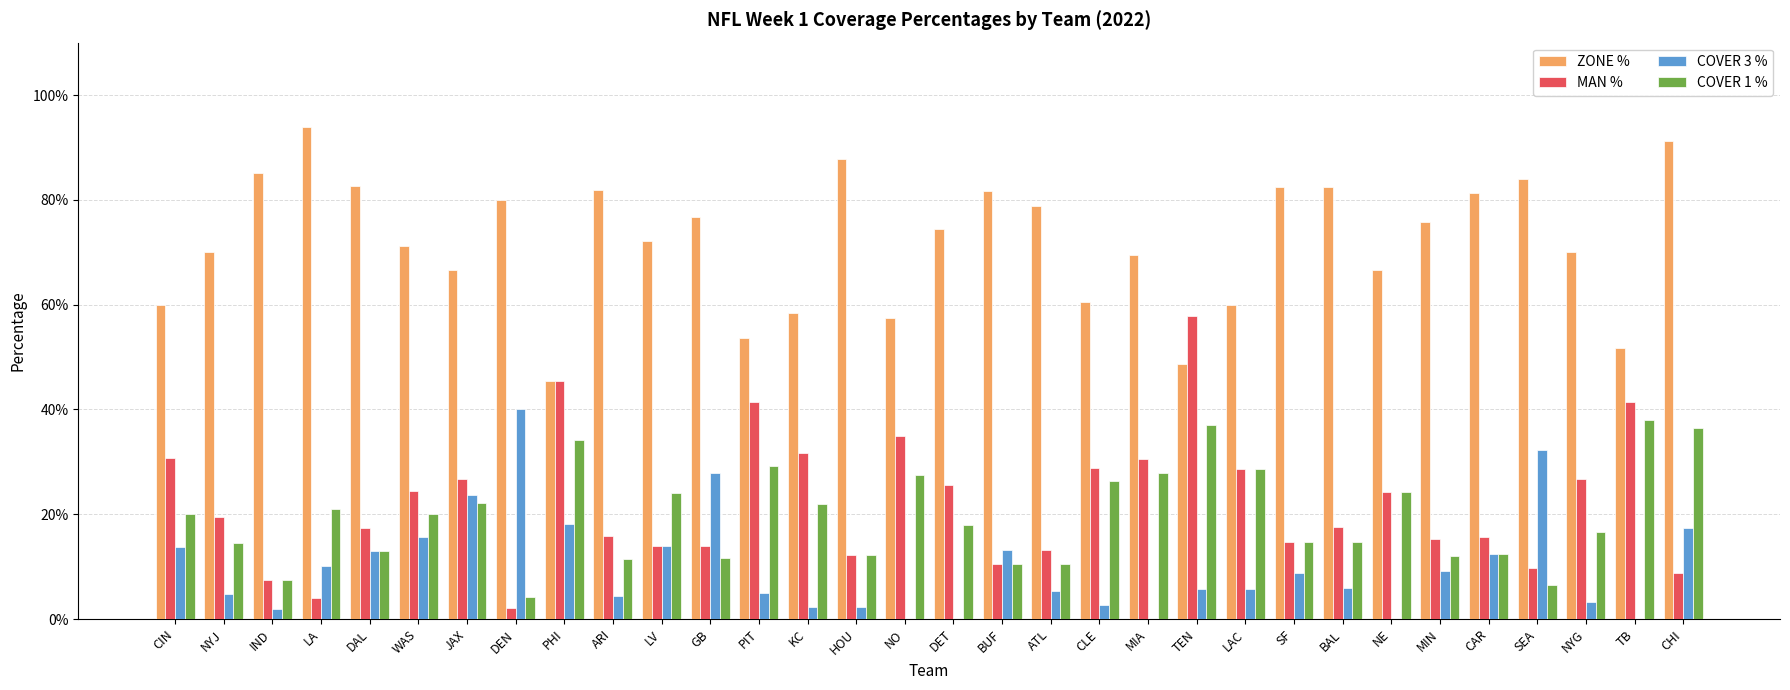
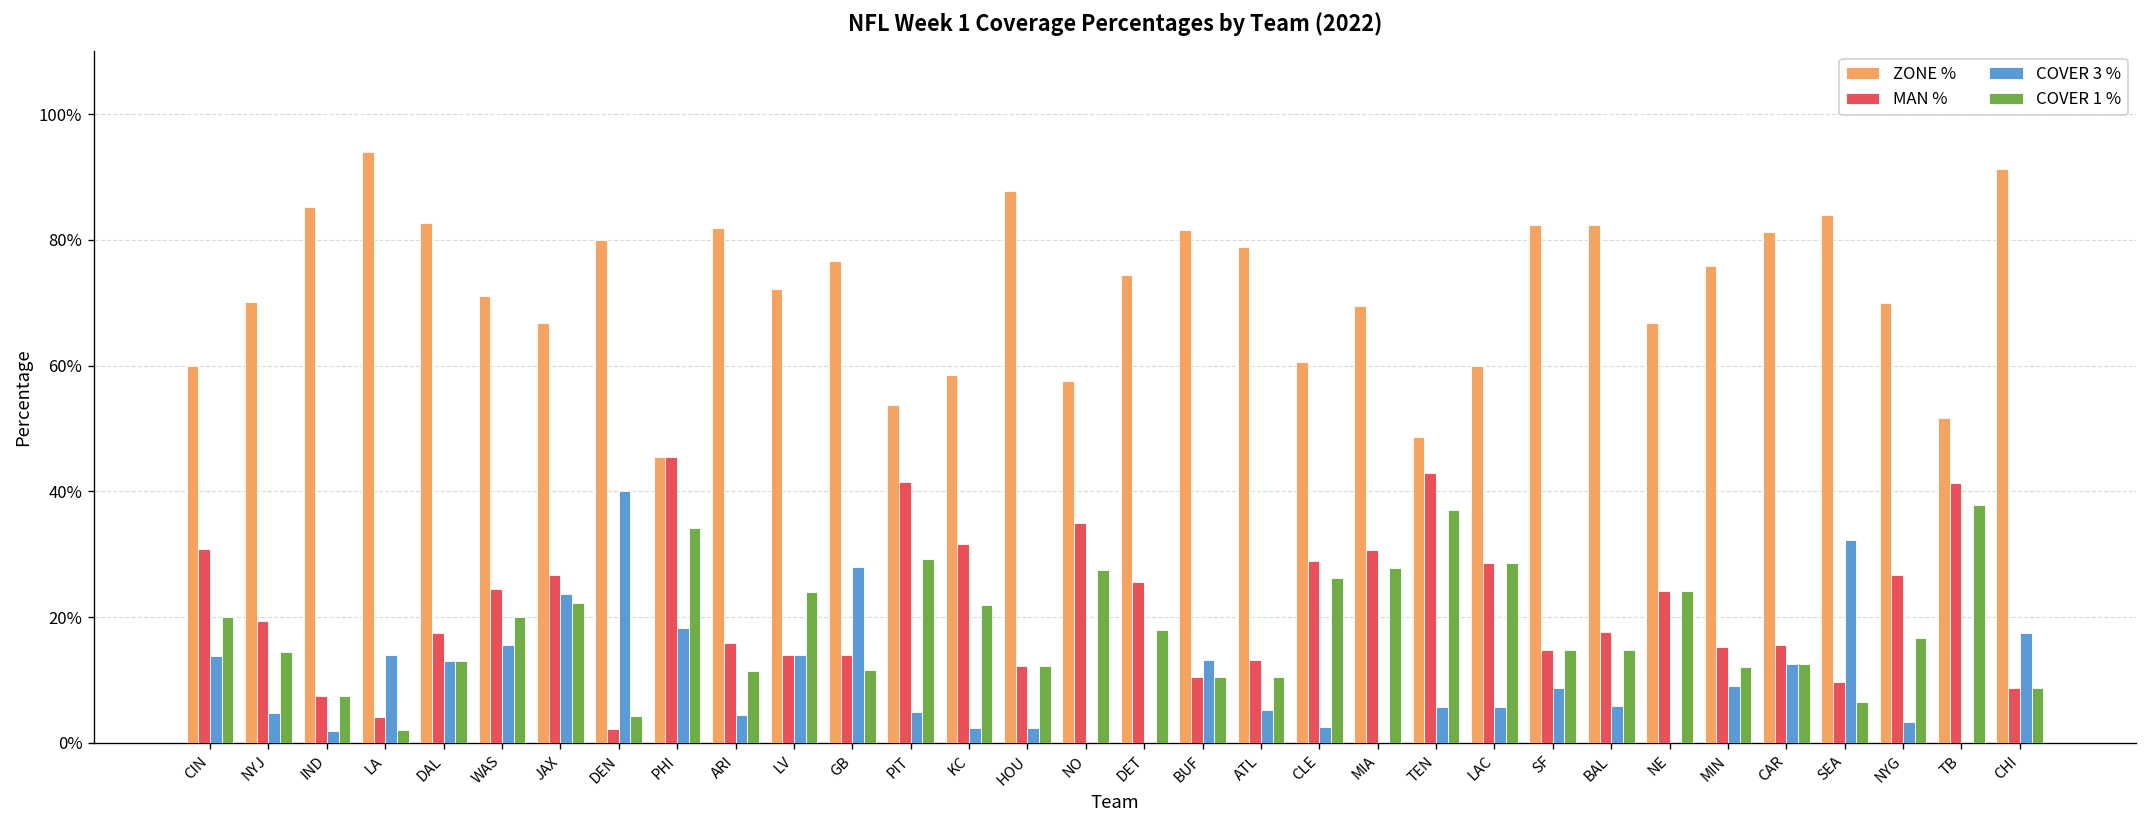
  {
    "ZONE %": {
      "CIN": "60%",
      "NYJ": "70%",
      "IND": "85%",
      "LA": "94%",
      "DAL": "83%",
      "WAS": "71%",
      "JAX": "67%",
      "DEN": "80%",
      "PHI": "46%",
      "ARI": "82%",
      "LV": "72%",
      "GB": "77%",
      "PIT": "54%",
      "KC": "59%",
      "HOU": "88%",
      "NO": "57%",
      "DET": "74%",
      "BUF": "82%",
      "ATL": "79%",
      "CLE": "61%",
      "MIA": "69%",
      "TEN": "49%",
      "LAC": "60%",
      "SF": "82%",
      "BAL": "82%",
      "NE": "67%",
      "MIN": "76%",
      "CAR": "81%",
      "SEA": "84%",
      "NYG": "70%",
      "TB": "52%",
      "CHI": "91%"
    },
    "MAN %": {
      "CIN": "31%",
      "NYJ": "19%",
      "IND": "7%",
      "LA": "4%",
      "DAL": "17%",
      "WAS": "24%",
      "JAX": "27%",
      "DEN": "2%",
      "PHI": "46%",
      "ARI": "16%",
      "LV": "14%",
      "GB": "14%",
      "PIT": "42%",
      "KC": "32%",
      "HOU": "12%",
      "NO": "35%",
      "DET": "26%",
      "BUF": "11%",
      "ATL": "13%",
      "CLE": "29%",
      "MIA": "31%",
-     "TEN": "58%",
+     "TEN": "43%",
      "LAC": "29%",
      "SF": "15%",
      "BAL": "18%",
      "NE": "24%",
      "MIN": "15%",
      "CAR": "16%",
      "SEA": "10%",
      "NYG": "27%",
      "TB": "41%",
      "CHI": "9%"
    },
    "COVER 3 %": {
      "CIN": "14%",
      "NYJ": "5%",
      "IND": "2%",
-     "LA": "10%",
+     "LA": "14%",
      "DAL": "13%",
      "WAS": "16%",
      "JAX": "24%",
      "DEN": "40%",
      "PHI": "18%",
      "ARI": "5%",
      "LV": "14%",
      "GB": "28%",
      "PIT": "5%",
      "KC": "2%",
      "HOU": "2%",
      "NO": "0%",
      "DET": "0%",
      "BUF": "13%",
      "ATL": "5%",
      "CLE": "3%",
      "MIA": "0%",
      "TEN": "6%",
      "LAC": "6%",
      "SF": "9%",
      "BAL": "6%",
      "NE": "0%",
      "MIN": "9%",
      "CAR": "13%",
      "SEA": "32%",
      "NYG": "3%",
      "TB": "0%",
      "CHI": "17%"
    },
    "COVER 1 %": {
      "CIN": "20%",
      "NYJ": "14%",
      "IND": "7%",
-     "LA": "21%",
+     "LA": "2%",
      "DAL": "13%",
      "WAS": "20%",
      "JAX": "22%",
      "DEN": "4%",
      "PHI": "34%",
      "ARI": "11%",
      "LV": "24%",
      "GB": "12%",
      "PIT": "29%",
      "KC": "22%",
      "HOU": "12%",
      "NO": "28%",
      "DET": "18%",
      "BUF": "11%",
      "ATL": "11%",
      "CLE": "26%",
      "MIA": "28%",
      "TEN": "37%",
      "LAC": "29%",
      "SF": "15%",
      "BAL": "15%",
      "NE": "24%",
      "MIN": "12%",
      "CAR": "13%",
      "SEA": "7%",
      "NYG": "17%",
      "TB": "38%",
-     "CHI": "37%"
+     "CHI": "9%"
    }
  }
